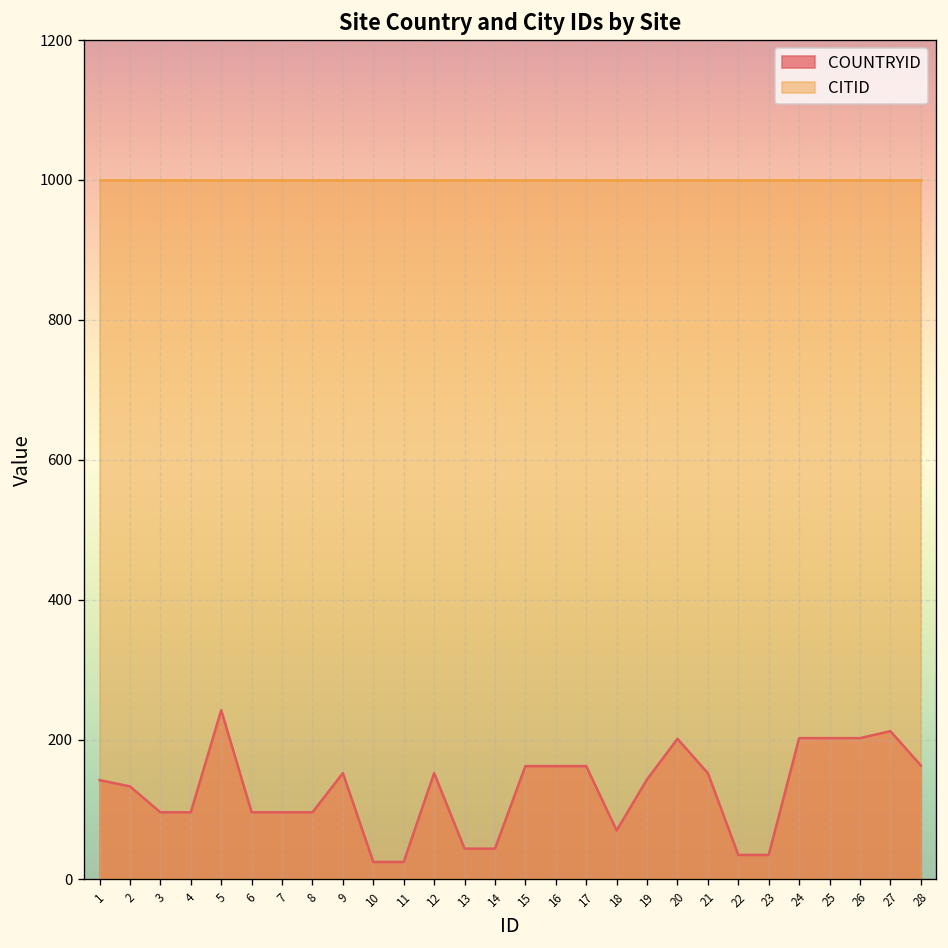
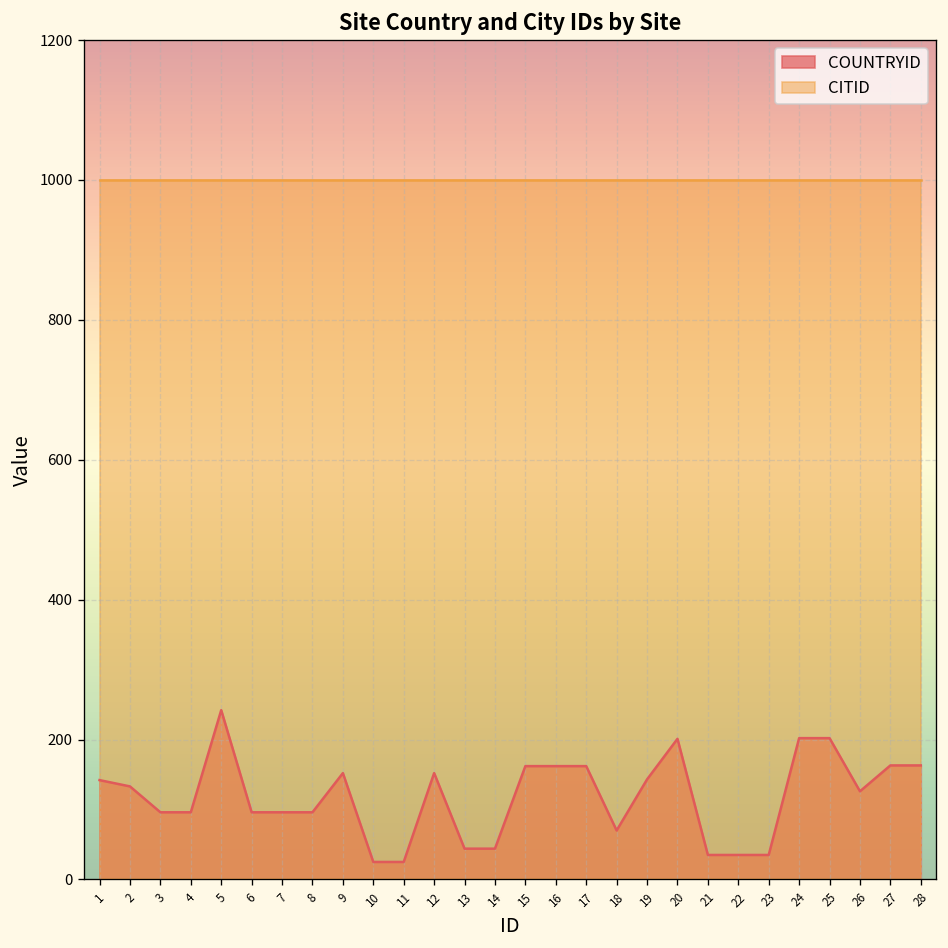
  {
    "COUNTRYID": {
      "1": 140,
      "2": 130,
      "3": 100,
      "4": 100,
      "5": 240,
      "6": 100,
      "7": 100,
      "8": 100,
      "9": 150,
      "10": 30,
      "11": 30,
      "12": 150,
      "13": 40,
      "14": 40,
      "15": 160,
      "16": 160,
      "17": 160,
      "18": 70,
      "19": 140,
      "20": 200,
-     "21": 150,
+     "21": 40,
      "22": 40,
      "23": 40,
      "24": 200,
      "25": 200,
-     "26": 200,
-     "27": 210,
+     "26": 130,
+     "27": 160,
      "28": 160
    },
    "CITID": {
      "1": 1000,
      "2": 1000,
      "3": 1000,
      "4": 1000,
      "5": 1000,
      "6": 1000,
      "7": 1000,
      "8": 1000,
      "9": 1000,
      "10": 1000,
      "11": 1000,
      "12": 1000,
      "13": 1000,
      "14": 1000,
      "15": 1000,
      "16": 1000,
      "17": 1000,
      "18": 1000,
      "19": 1000,
      "20": 1000,
      "21": 1000,
      "22": 1000,
      "23": 1000,
      "24": 1000,
      "25": 1000,
      "26": 1000,
      "27": 1000,
      "28": 1000
    }
  }
